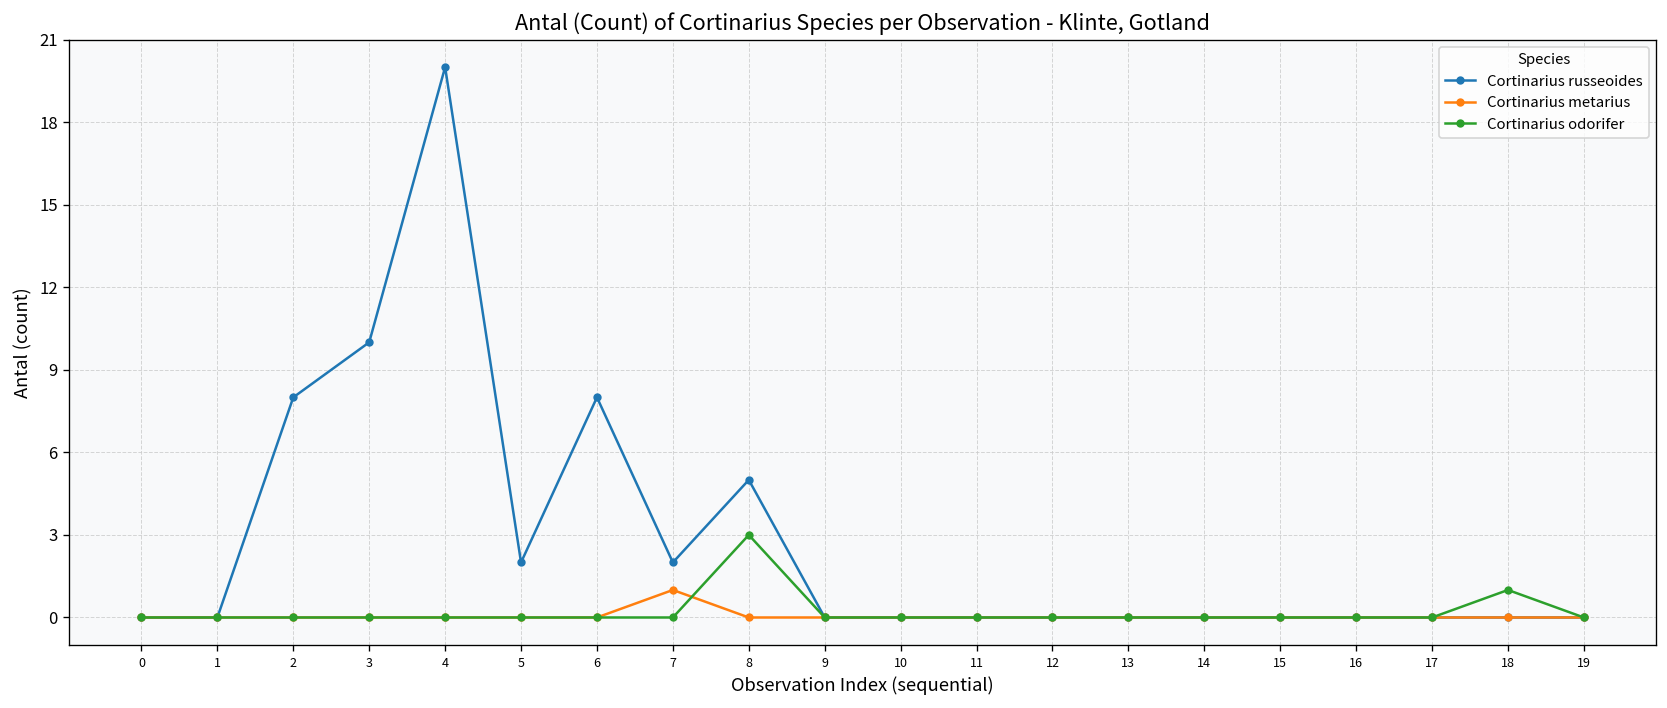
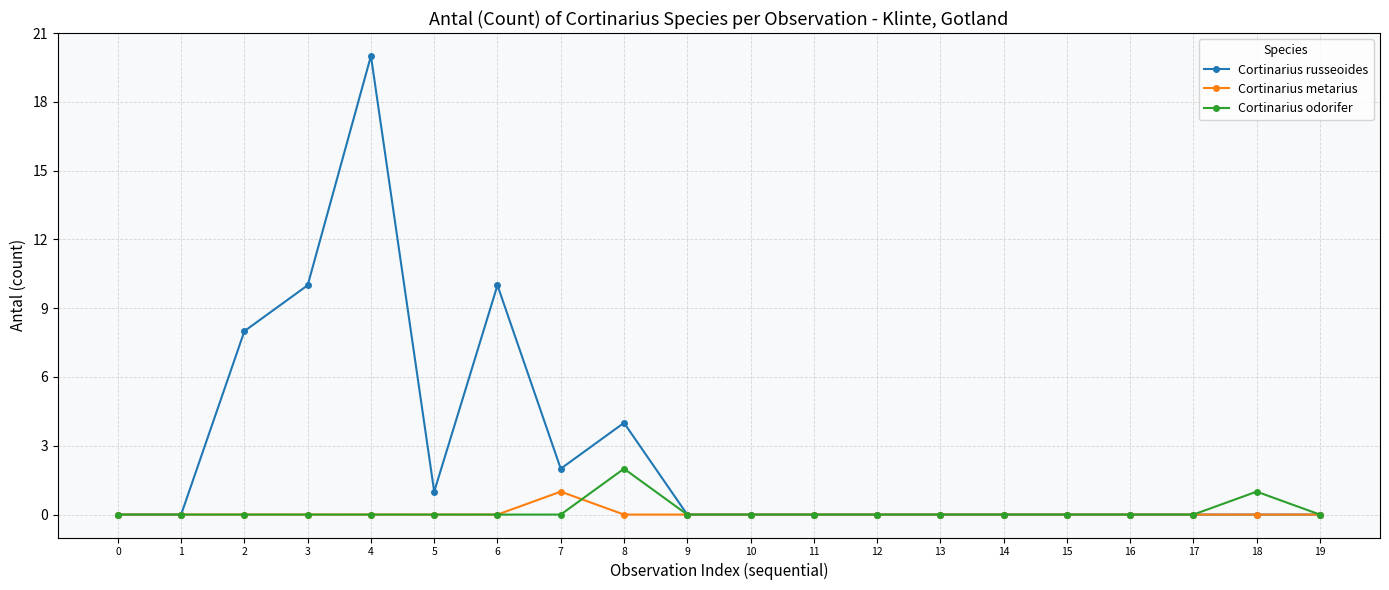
  {
    "Cortinarius russeoides": {
      "2": 8,
      "3": 10,
      "4": 20,
-     "5": 2,
-     "6": 8,
+     "5": 1,
+     "6": 10,
      "7": 2,
-     "8": 5
+     "8": 4
    },
    "Cortinarius metarius": {
      "7": 1,
      "8": 0
    },
    "Cortinarius odorifer": {
      "7": 0,
-     "8": 3,
+     "8": 2,
      "18": 1
    }
  }
